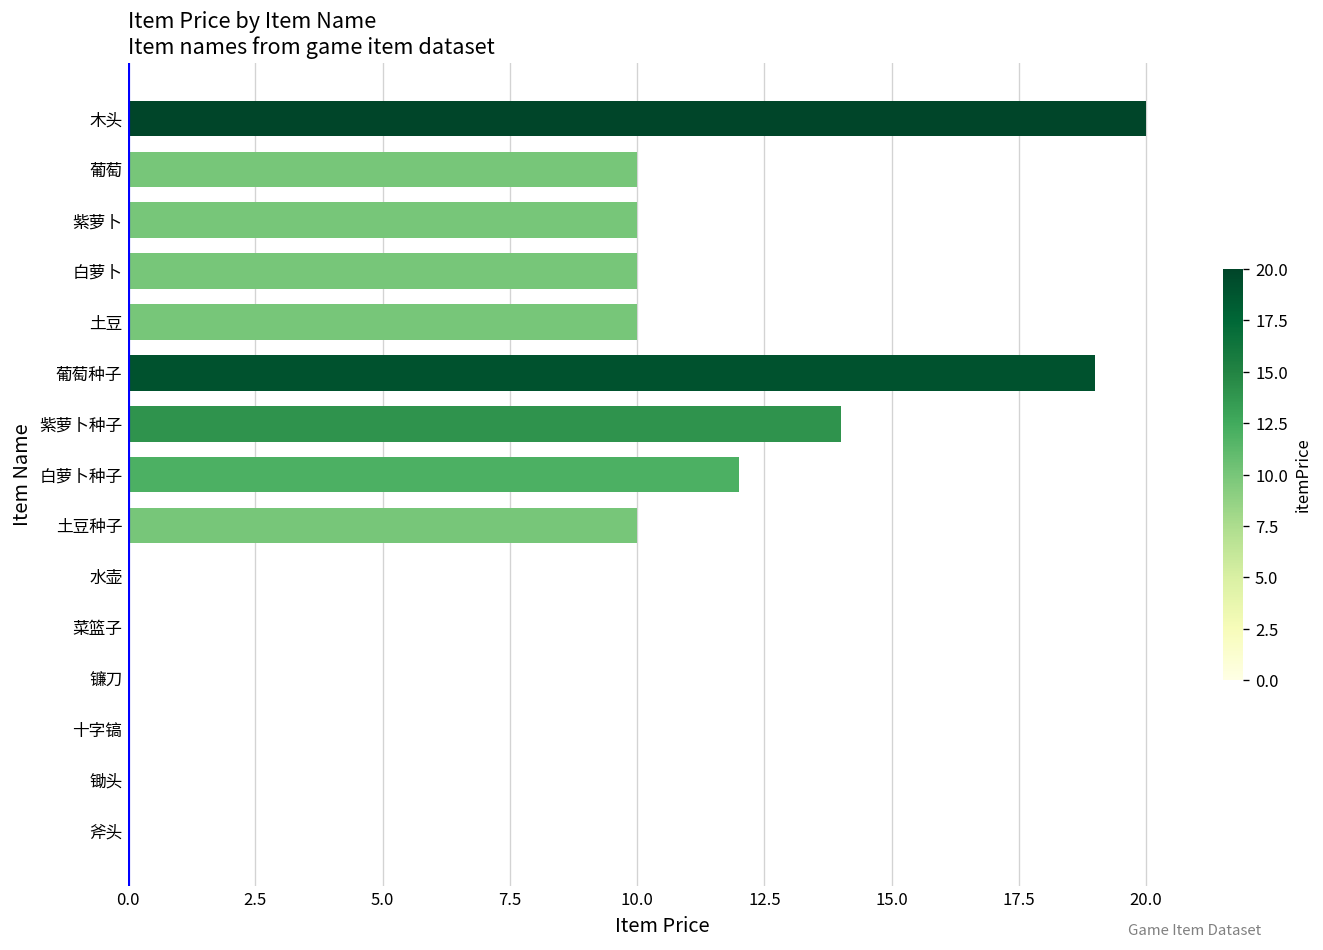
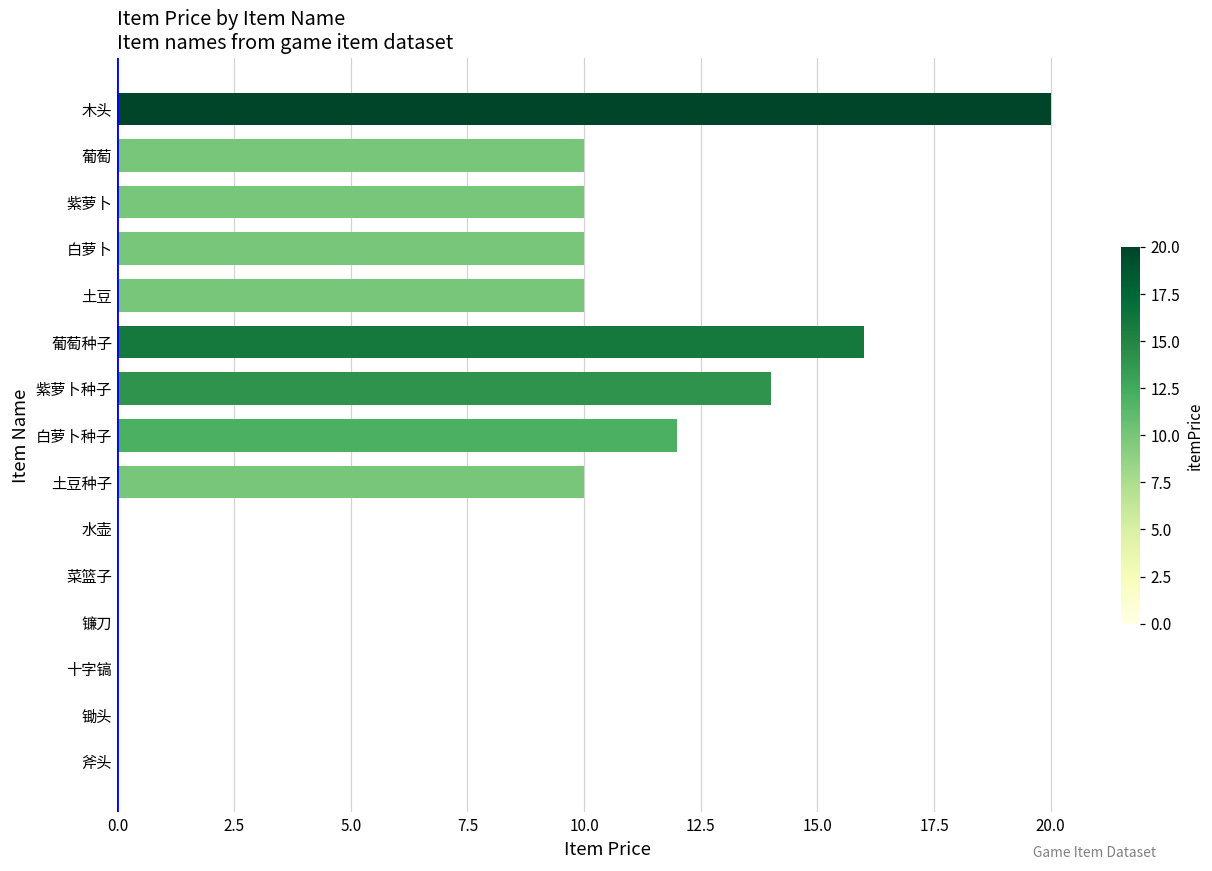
  {
    "木头": 20,
    "葡萄": 10,
    "紫萝卜": 10,
    "白萝卜": 10,
    "土豆": 10,
-   "葡萄种子": 19,
+   "葡萄种子": 16,
    "紫萝卜种子": 14,
    "白萝卜种子": 12,
    "土豆种子": 10,
    "水壶": 0,
    "菜篮子": 0,
    "镰刀": 0,
    "十字镐": 0,
    "锄头": 0,
    "斧头": 0
  }
